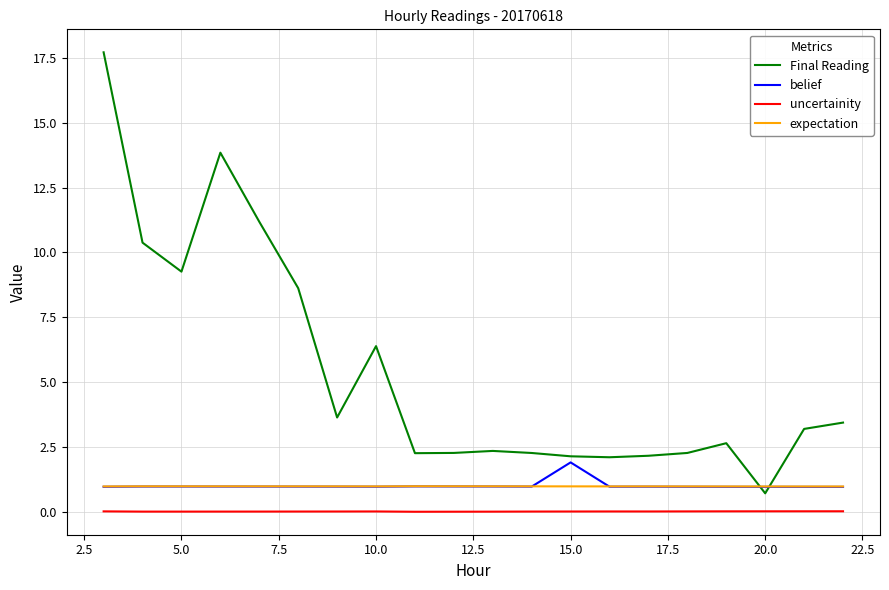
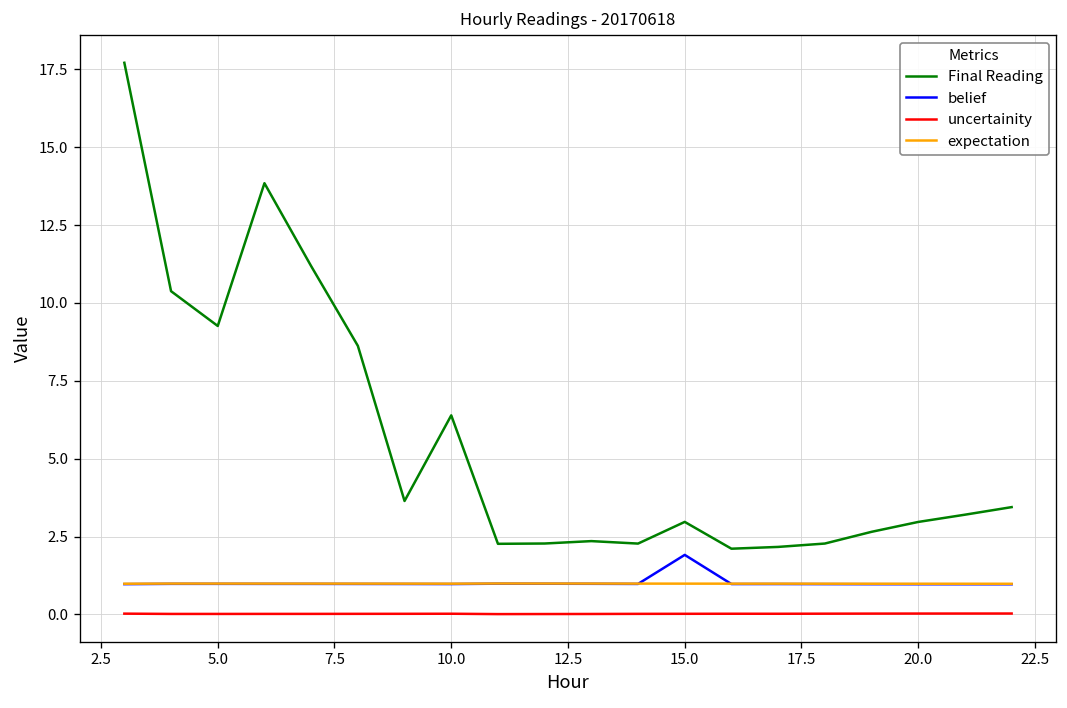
  {
    "Final Reading": {
      "5.0": 9.3,
      "10.0": 6.4,
-     "15.0": 2.1,
-     "20.0": 0.7
+     "15.0": 3.0,
+     "20.0": 3.0
    },
    "belief": {
      "15.0": 1.9
    },
    "uncertainity": {
      "5.0": 0.0,
      "10.0": 0.0,
      "15.0": 0.0,
      "20.0": 0.0
    },
    "expectation": {
      "15.0": 1.0
    }
  }
